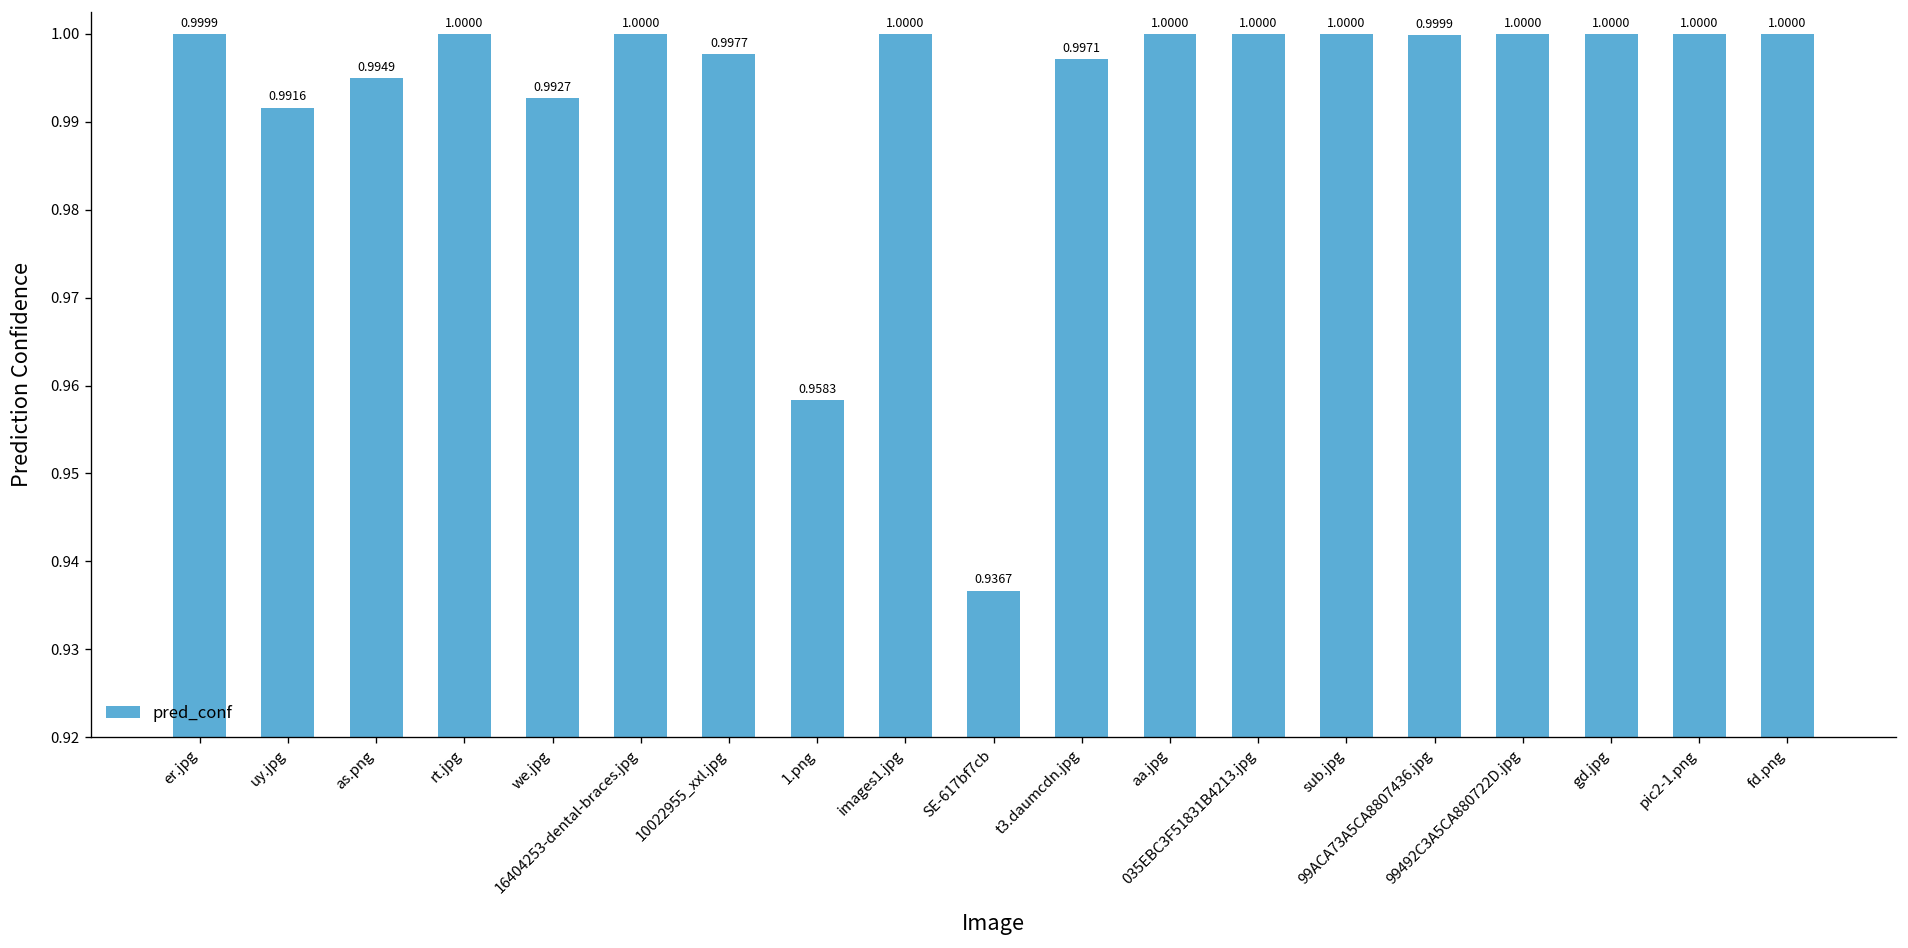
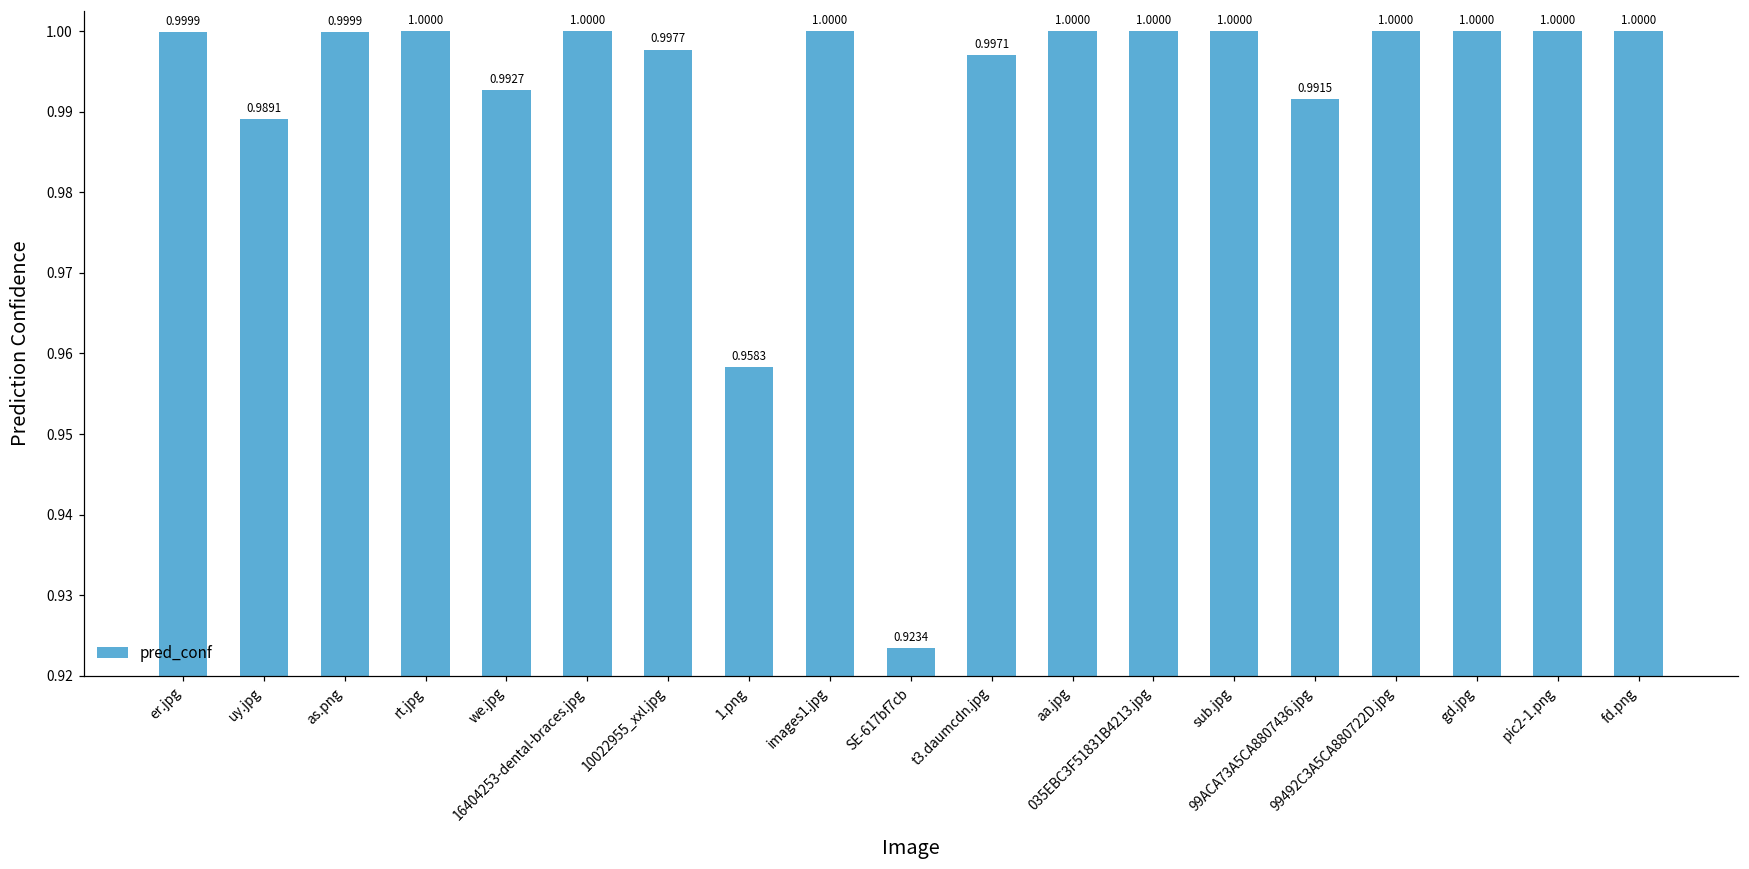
  {
    "er.jpg": 0.9999,
-   "uy.jpg": 0.9916,
-   "as.png": 0.9949,
+   "uy.jpg": 0.9891,
+   "as.png": 0.9999,
    "rt.jpg": 1.0000,
    "we.jpg": 0.9927,
    "16404253-dental-braces.jpg": 1.0000,
    "10022955_xxl.jpg": 0.9977,
    "1.png": 0.9583,
    "images1.jpg": 1.0000,
-   "SE-617bf7cb": 0.9367,
+   "SE-617bf7cb": 0.9234,
    "t3.daumcdn.jpg": 0.9971,
    "aa.jpg": 1.0000,
    "035EBC3F51831B4213.jpg": 1.0000,
    "sub.jpg": 1.0000,
-   "99ACA73A5CA8807436.jpg": 0.9999,
+   "99ACA73A5CA8807436.jpg": 0.9915,
    "99492C3A5CA880722D.jpg": 1.0000,
    "gd.jpg": 1.0000,
    "pic2-1.png": 1.0000,
    "fd.png": 1.0000
  }
